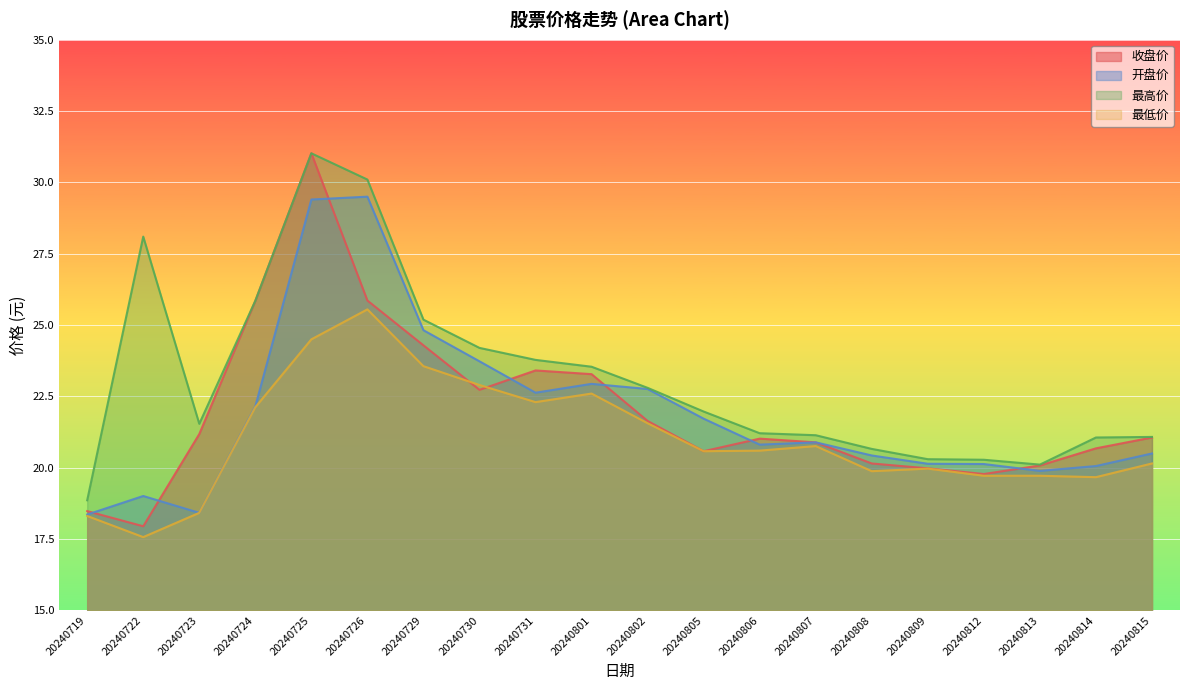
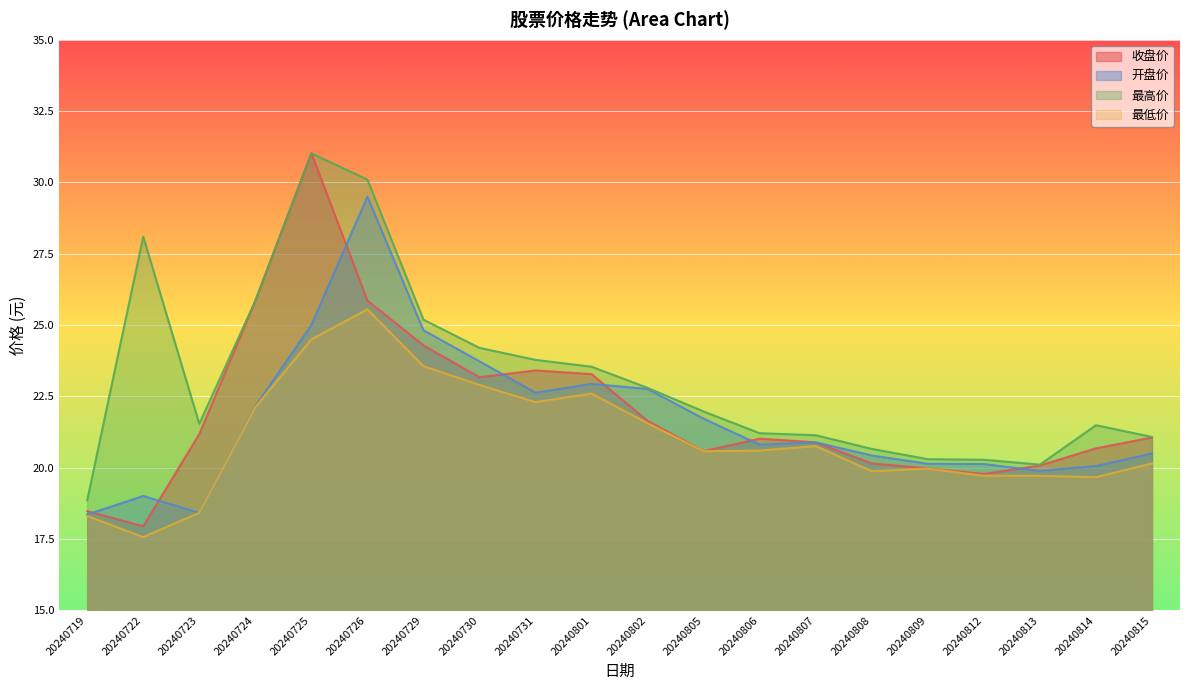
  {
    "收盘价": {
      "20240719": 18.5,
      "20240722": 18.0,
      "20240723": 21.2,
      "20240726": 25.9,
      "20240729": 24.3,
-     "20240730": 22.7,
+     "20240730": 23.2,
      "20240731": 23.4,
      "20240801": 23.3,
      "20240806": 21.0,
      "20240808": 20.2,
      "20240814": 20.7
    },
    "开盘价": {
      "20240722": 19.0,
-     "20240725": 29.4,
+     "20240725": 25.0,
      "20240726": 29.5,
      "20240729": 24.8,
      "20240730": 23.7,
      "20240731": 22.6,
      "20240801": 22.9,
      "20240805": 21.7,
      "20240806": 20.8,
      "20240808": 20.4,
      "20240809": 20.1,
      "20240812": 20.1,
      "20240813": 19.9,
      "20240814": 20.1,
      "20240815": 20.5
    },
    "最高价": {
      "20240719": 18.9,
      "20240722": 28.1,
      "20240723": 21.5,
      "20240726": 30.1,
      "20240729": 25.2,
      "20240730": 24.2,
      "20240731": 23.8,
      "20240801": 23.5,
      "20240805": 22.0,
      "20240806": 21.2,
      "20240807": 21.1,
      "20240808": 20.7,
      "20240809": 20.3,
      "20240812": 20.3,
-     "20240814": 21.1
+     "20240814": 21.5
    },
    "最低价": {
      "20240722": 17.6,
      "20240725": 24.5,
      "20240726": 25.6,
      "20240729": 23.6,
      "20240730": 22.9,
      "20240731": 22.3,
      "20240801": 22.6,
      "20240806": 20.6,
      "20240807": 20.8,
      "20240808": 19.9,
      "20240813": 19.7,
      "20240814": 19.7,
      "20240815": 20.2
    }
  }
